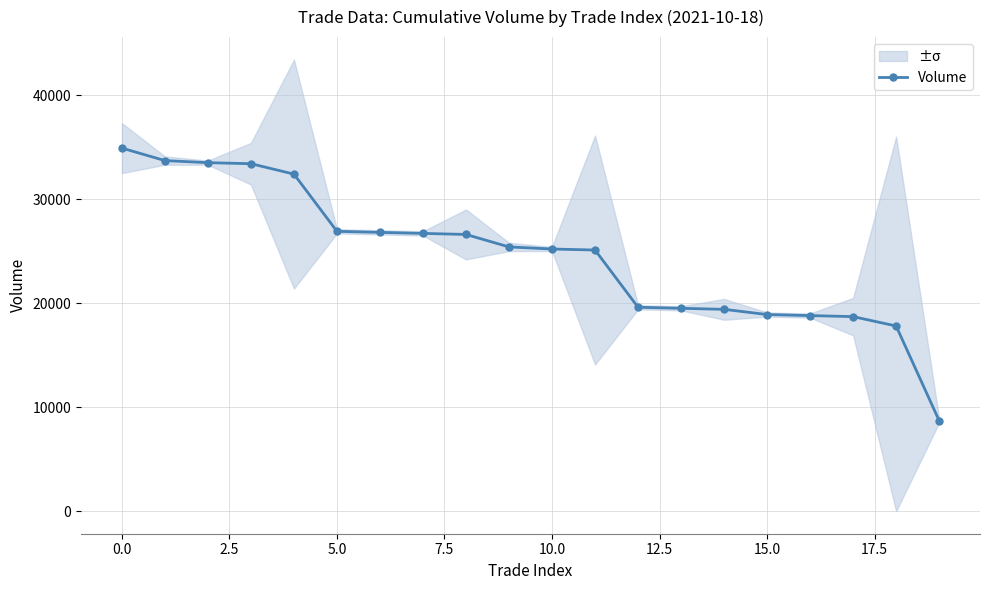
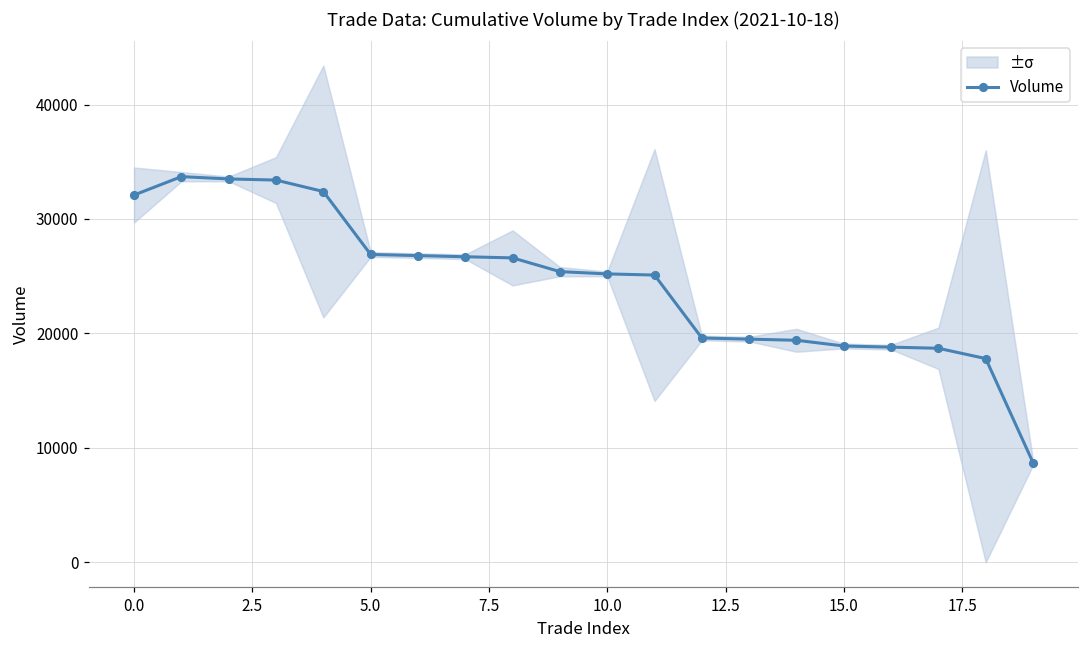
  {
    "Volume": {
-     "0.0": 34900
+     "0.0": 32100
    }
  }
